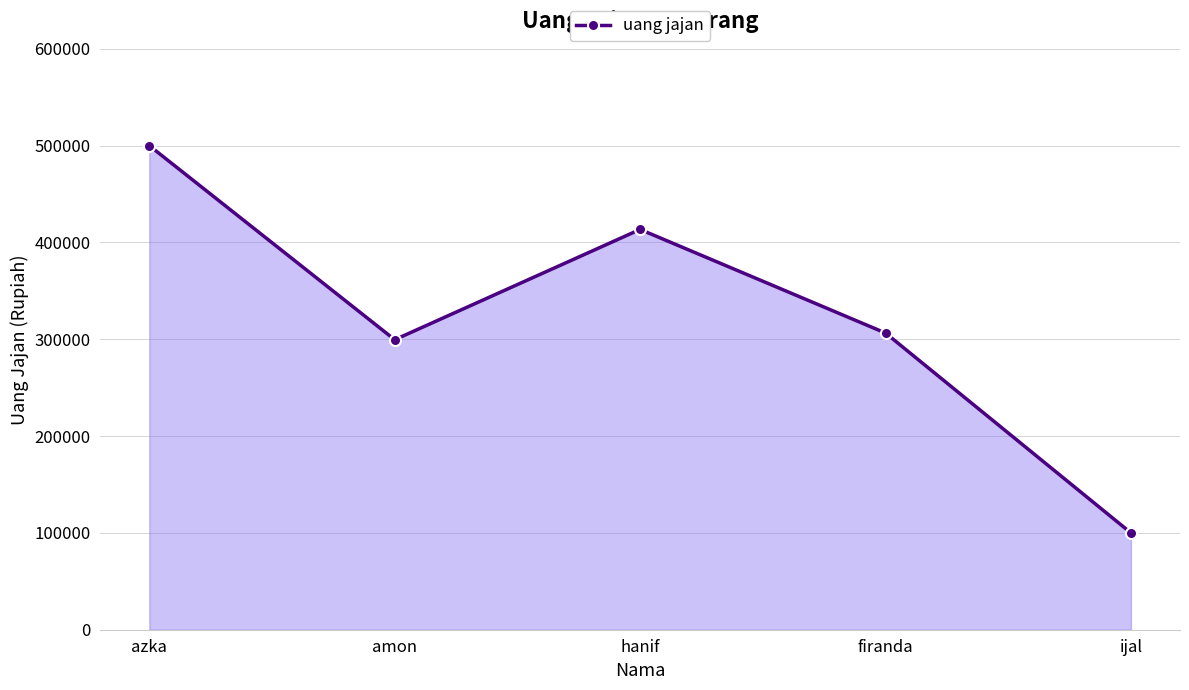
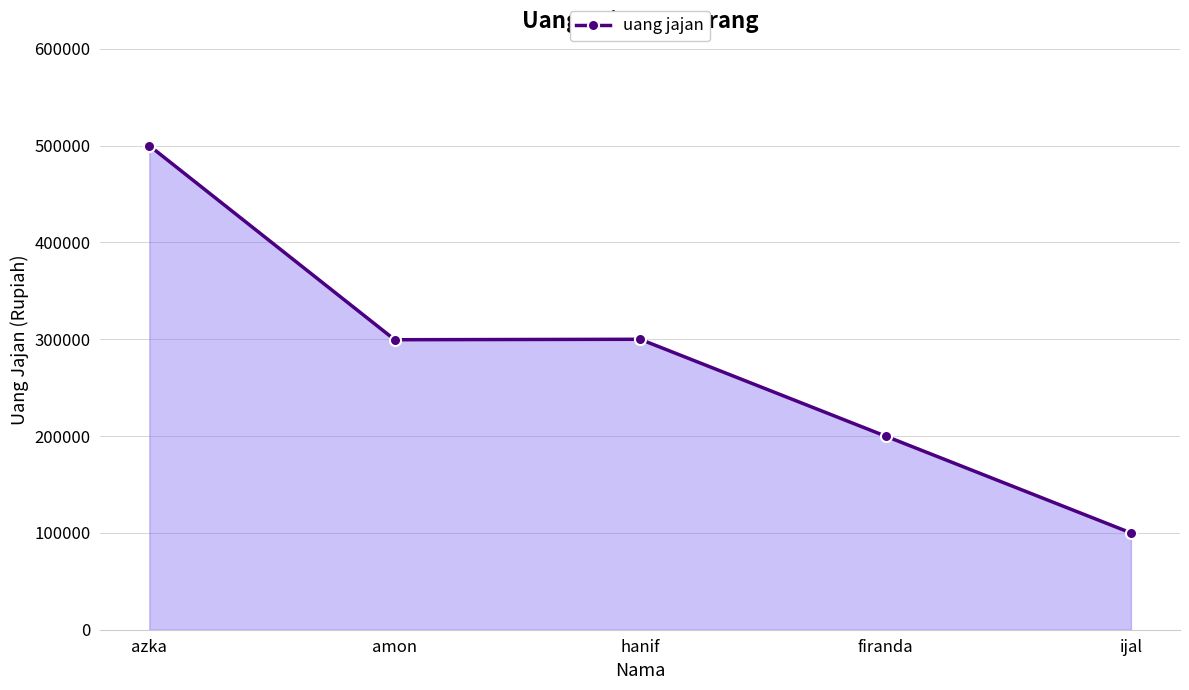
  {
    "azka": 500000,
    "amon": 300000,
-   "hanif": 410000,
-   "firanda": 310000,
+   "hanif": 300000,
+   "firanda": 200000,
    "ijal": 100000
  }
